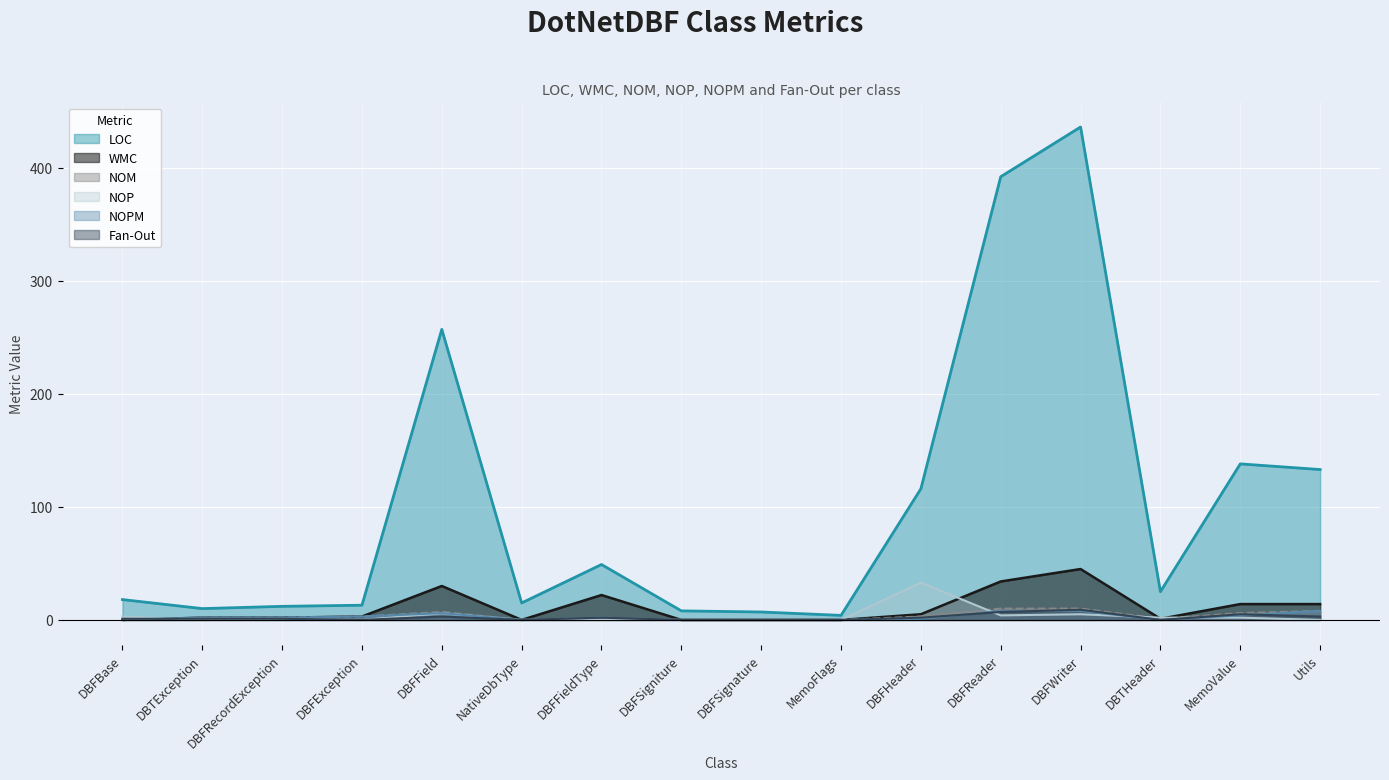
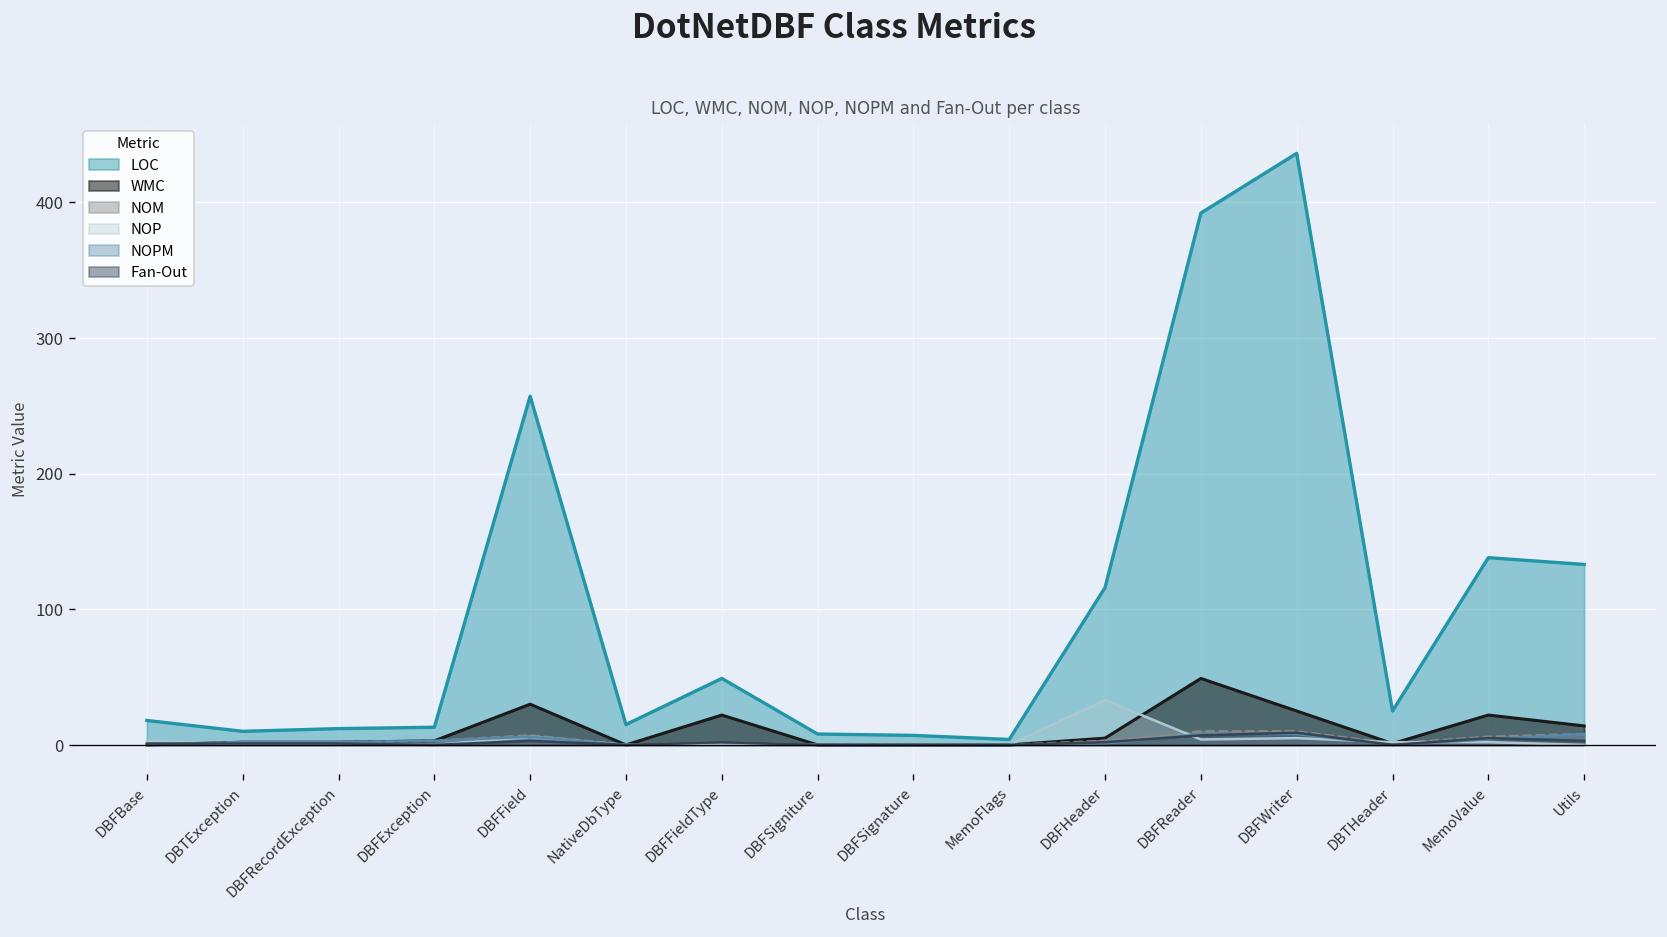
  {
    "WMC": {
      "DBFField": 30,
      "DBFFieldType": 22,
-     "DBFReader": 34,
-     "DBFWriter": 45,
-     "MemoValue": 14,
+     "DBFReader": 49,
+     "DBFWriter": 25,
+     "MemoValue": 22,
      "Utils": 14
    },
    "NOP": {
      "DBFHeader": 33,
      "DBFReader": 4,
      "DBFWriter": 5,
      "Utils": 0
    },
    "Fan-Out": {
      "DBFField": 3,
      "Utils": 3
    }
  }
